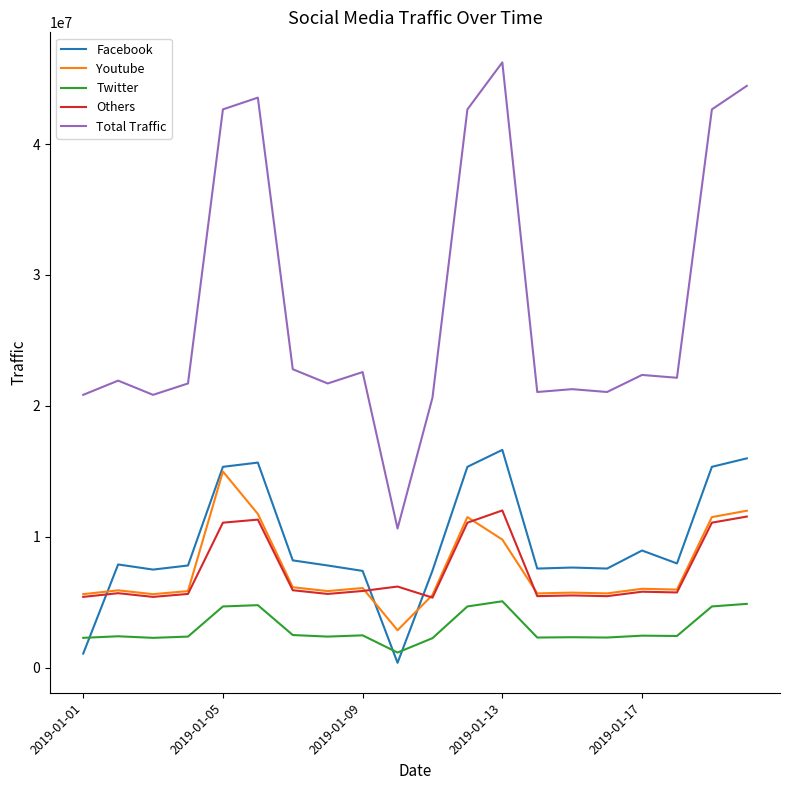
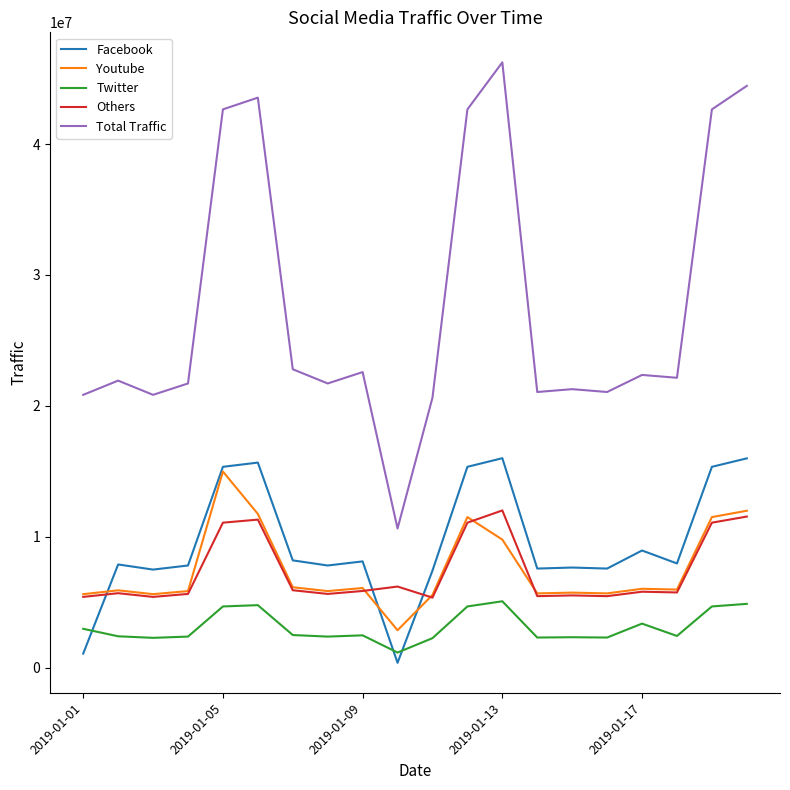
  {
    "Facebook": {
      "2019-01-01": 1100000,
      "2019-01-05": 15400000,
-     "2019-01-09": 7400000,
-     "2019-01-13": 16600000,
+     "2019-01-09": 8100000,
+     "2019-01-13": 16000000,
      "2019-01-17": 9000000
    },
    "Youtube": {
      "2019-01-01": 5600000,
      "2019-01-05": 15000000,
      "2019-01-09": 6100000,
      "2019-01-13": 9800000,
      "2019-01-17": 6000000
    },
    "Twitter": {
-     "2019-01-01": 2300000,
+     "2019-01-01": 3000000,
      "2019-01-05": 4700000,
      "2019-01-09": 2500000,
      "2019-01-13": 5100000,
-     "2019-01-17": 2500000
+     "2019-01-17": 3400000
    },
    "Others": {
      "2019-01-01": 5400000,
      "2019-01-05": 11100000,
      "2019-01-09": 5900000,
      "2019-01-13": 12000000,
      "2019-01-17": 5800000
    },
    "Total Traffic": {
      "2019-01-01": 20800000,
      "2019-01-05": 42600000,
      "2019-01-09": 22600000,
      "2019-01-13": 46200000,
      "2019-01-17": 22400000
    }
  }
